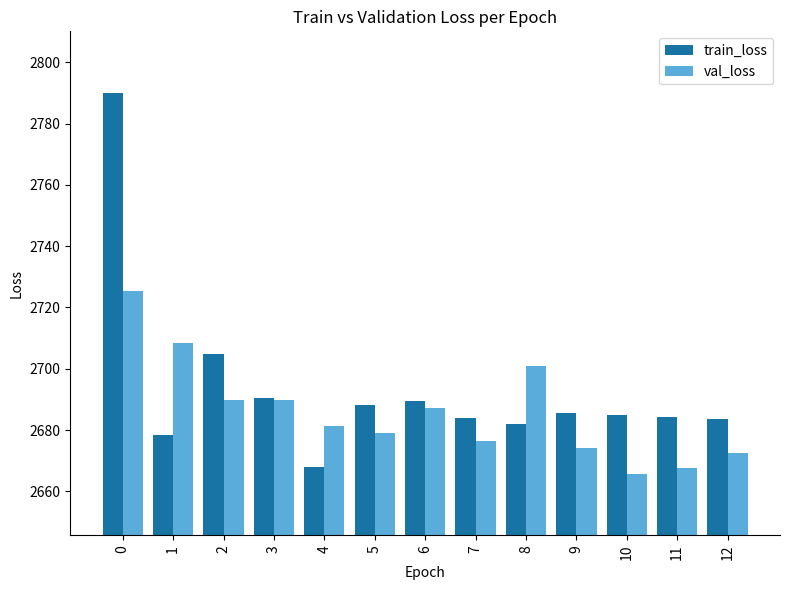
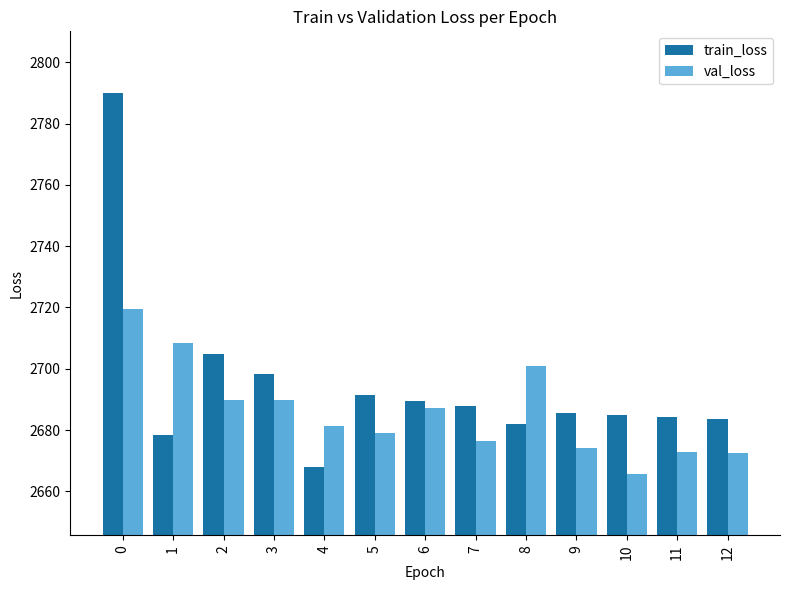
  {
    "train_loss": {
      "0": 2790,
      "1": 2678,
      "2": 2705,
-     "3": 2690,
+     "3": 2698,
      "4": 2668,
-     "5": 2688,
+     "5": 2691,
      "6": 2689,
-     "7": 2684,
+     "7": 2688,
      "8": 2682,
      "9": 2686,
      "10": 2685,
      "11": 2684,
      "12": 2684
    },
    "val_loss": {
-     "0": 2725,
+     "0": 2719,
      "1": 2708,
      "2": 2690,
      "3": 2690,
      "4": 2681,
      "5": 2679,
      "6": 2687,
      "7": 2676,
      "8": 2701,
      "9": 2674,
      "10": 2666,
-     "11": 2668,
+     "11": 2673,
      "12": 2672
    }
  }
